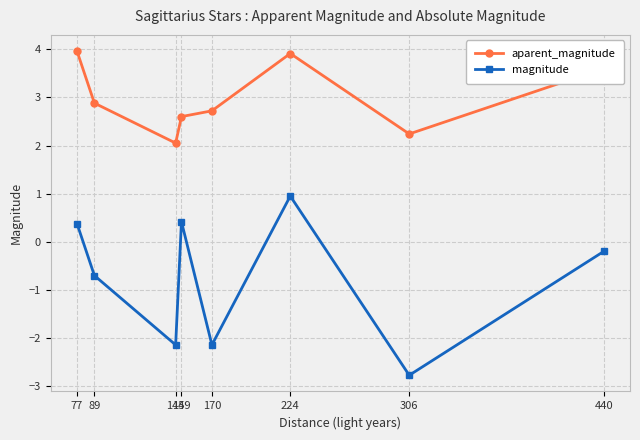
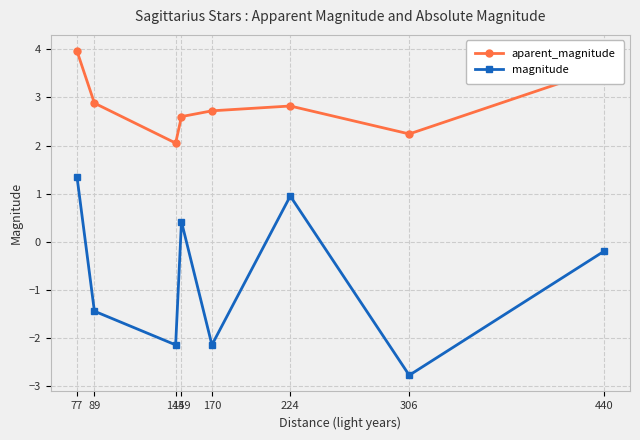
  {
    "aparent_magnitude": {
      "77": 4.0,
      "89": 2.9,
      "170": 2.7,
-     "224": 3.9,
+     "224": 2.8,
      "306": 2.2
    },
    "magnitude": {
-     "77": 0.4,
-     "89": -0.7,
+     "77": 1.4,
+     "89": -1.4,
      "170": -2.1,
      "224": 1.0,
      "306": -2.8,
      "440": -0.2
    }
  }
